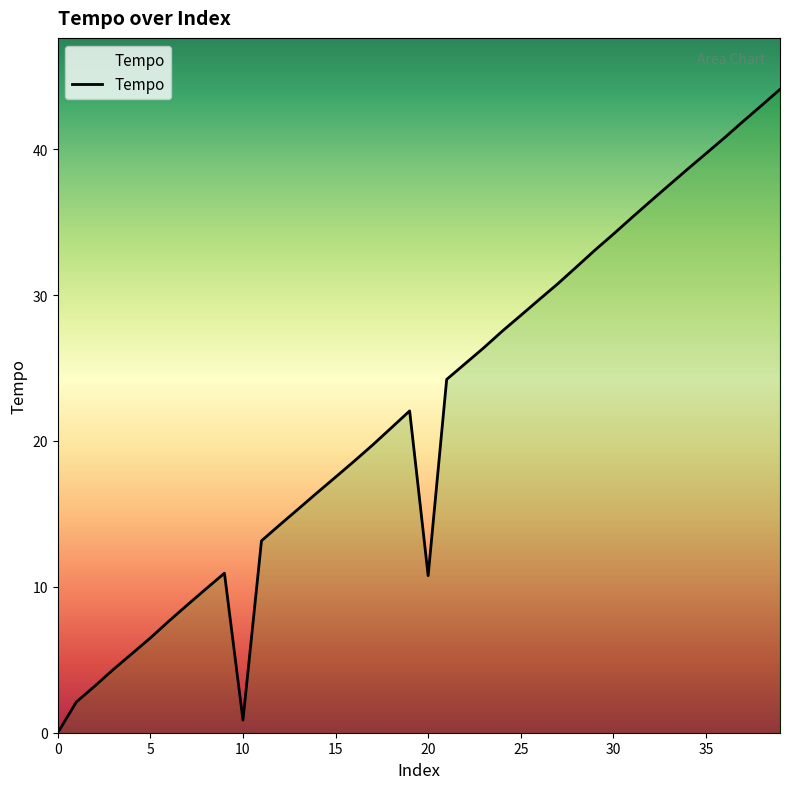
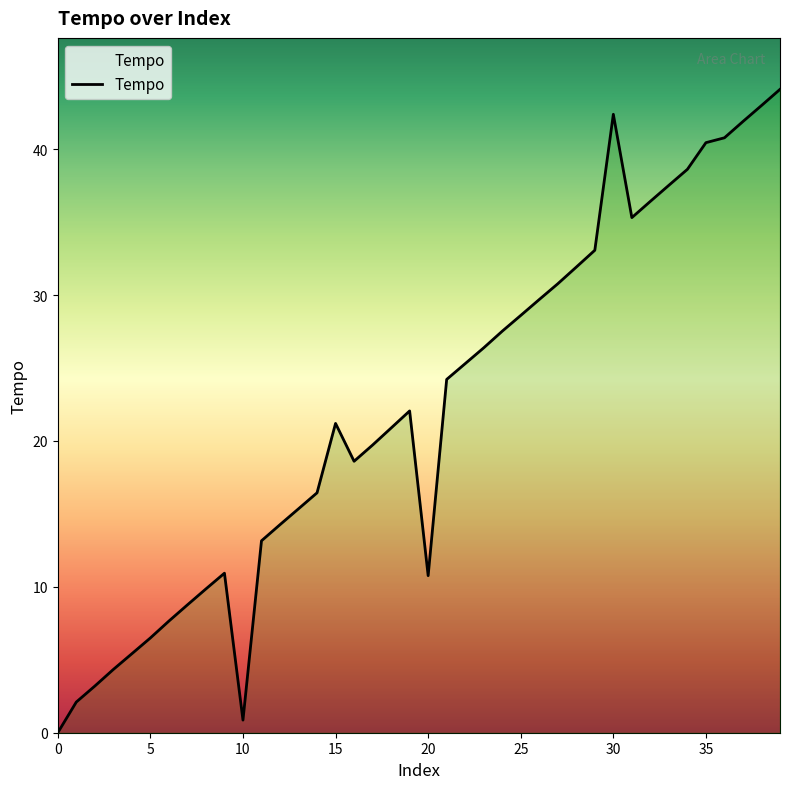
  {
    "0": 0.0,
    "5": 6.5,
    "10": 0.9,
-   "15": 17.5,
+   "15": 21.2,
    "20": 10.8,
    "25": 28.6,
-   "30": 34.2,
-   "35": 39.7
+   "30": 42.4,
+   "35": 40.5
  }
